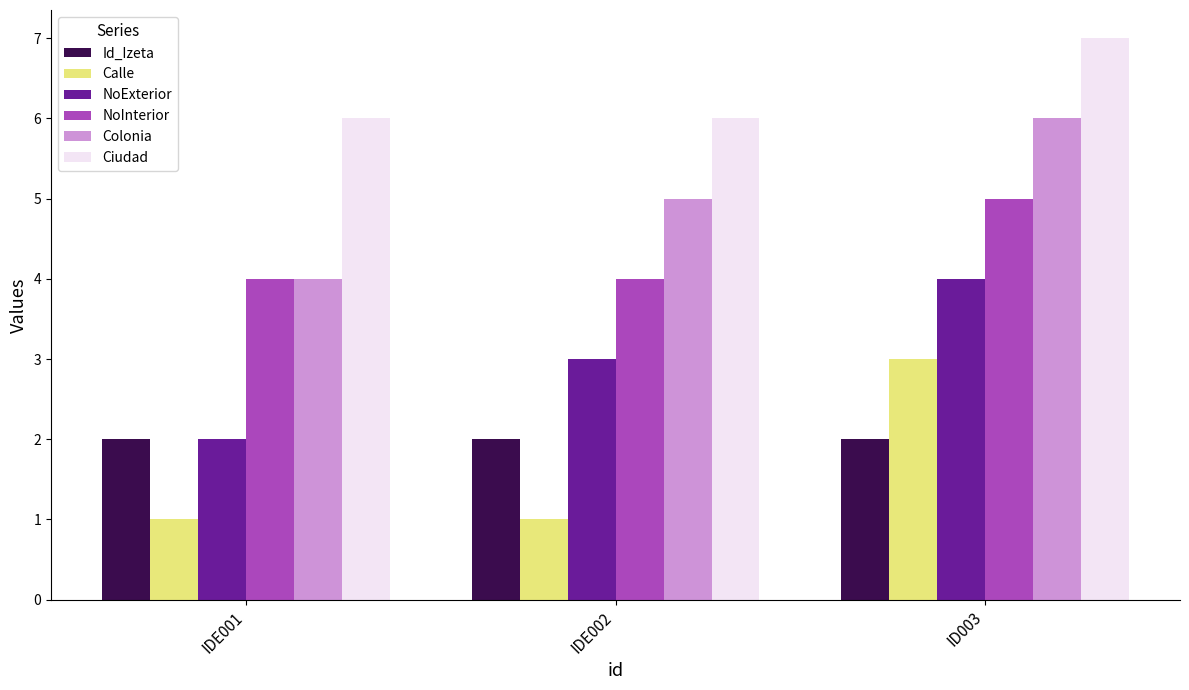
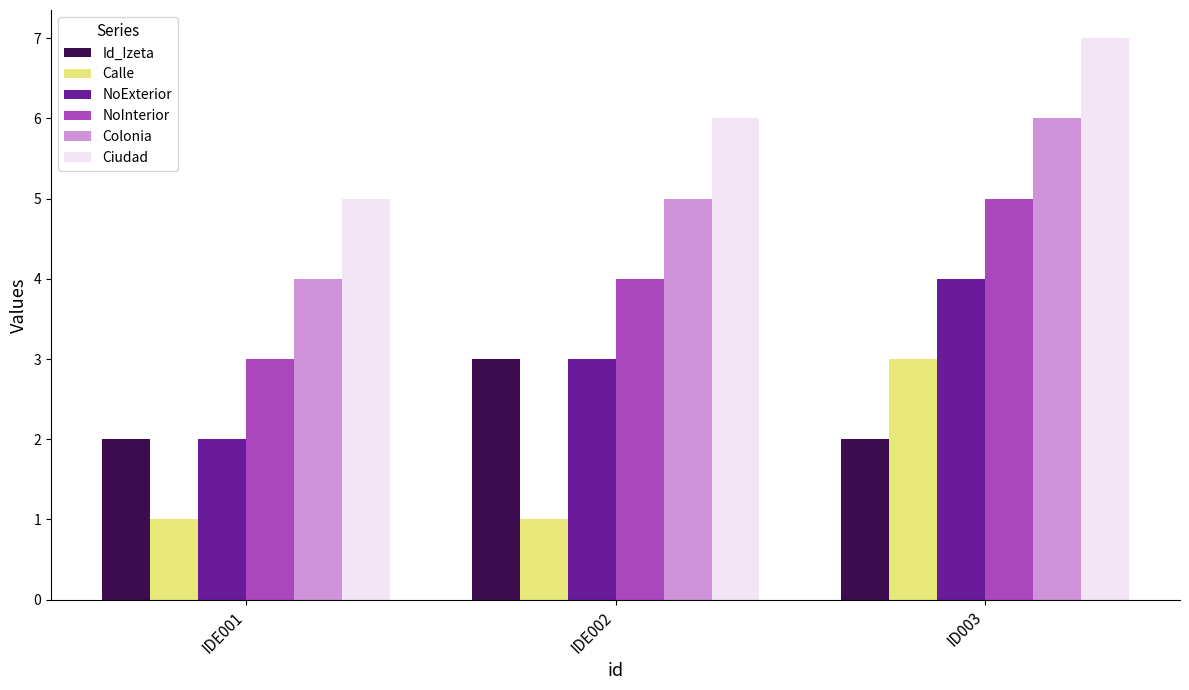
  {
    "Id_Izeta": {
      "IDE001": 2,
-     "IDE002": 2,
+     "IDE002": 3,
      "ID003": 2
    },
    "Calle": {
      "IDE001": 1,
      "IDE002": 1,
      "ID003": 3
    },
    "NoExterior": {
      "IDE001": 2,
      "IDE002": 3,
      "ID003": 4
    },
    "NoInterior": {
-     "IDE001": 4,
+     "IDE001": 3,
      "IDE002": 4,
      "ID003": 5
    },
    "Colonia": {
      "IDE001": 4,
      "IDE002": 5,
      "ID003": 6
    },
    "Ciudad": {
-     "IDE001": 6,
+     "IDE001": 5,
      "IDE002": 6,
      "ID003": 7
    }
  }
